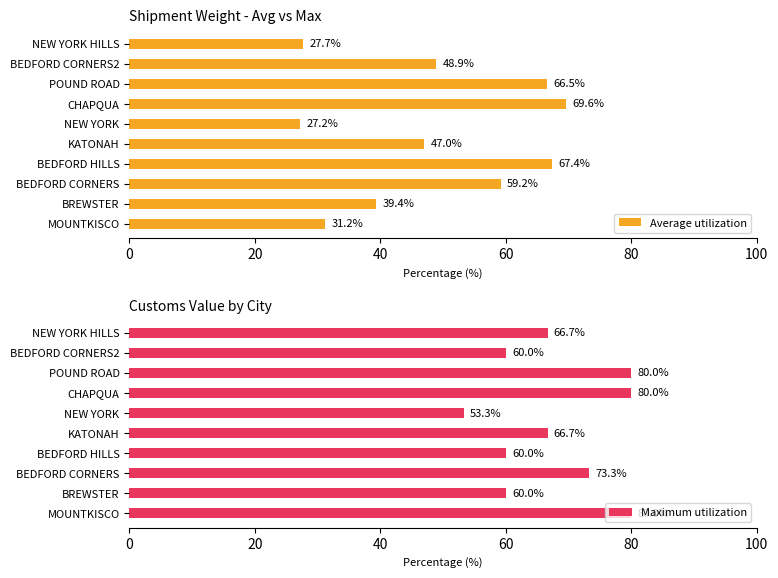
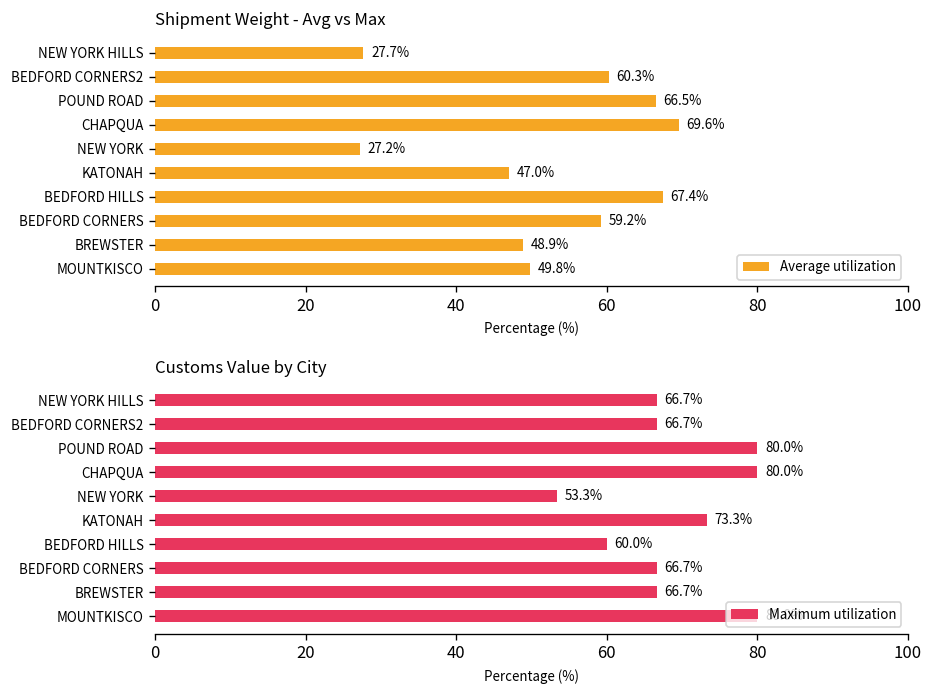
  {
    "Shipment Weight - Avg vs Max": {
      "NEW YORK HILLS": "27.7%",
-     "BEDFORD CORNERS2": "48.9%",
+     "BEDFORD CORNERS2": "60.3%",
      "POUND ROAD": "66.5%",
      "CHAPQUA": "69.6%",
      "NEW YORK": "27.2%",
      "KATONAH": "47.0%",
      "BEDFORD HILLS": "67.4%",
      "BEDFORD CORNERS": "59.2%",
-     "BREWSTER": "39.4%",
-     "MOUNTKISCO": "31.2%"
+     "BREWSTER": "48.9%",
+     "MOUNTKISCO": "49.8%"
    },
    "Customs Value by City": {
      "NEW YORK HILLS": "66.7%",
-     "BEDFORD CORNERS2": "60.0%",
+     "BEDFORD CORNERS2": "66.7%",
      "POUND ROAD": "80.0%",
      "CHAPQUA": "80.0%",
      "NEW YORK": "53.3%",
-     "KATONAH": "66.7%",
+     "KATONAH": "73.3%",
      "BEDFORD HILLS": "60.0%",
-     "BEDFORD CORNERS": "73.3%",
-     "BREWSTER": "60.0%"
+     "BEDFORD CORNERS": "66.7%",
+     "BREWSTER": "66.7%"
    }
  }
